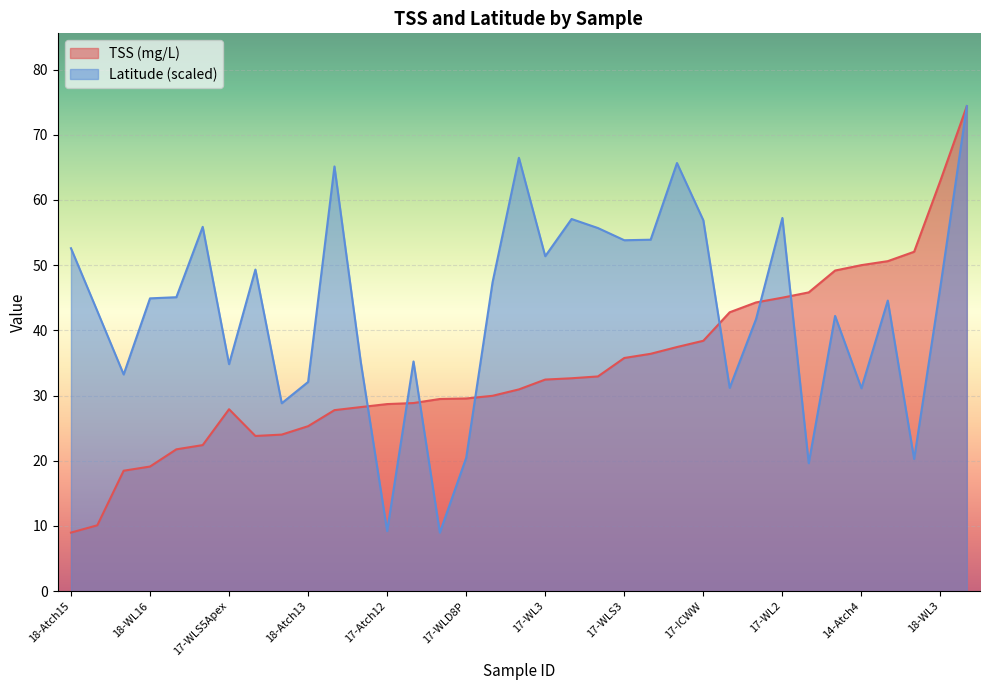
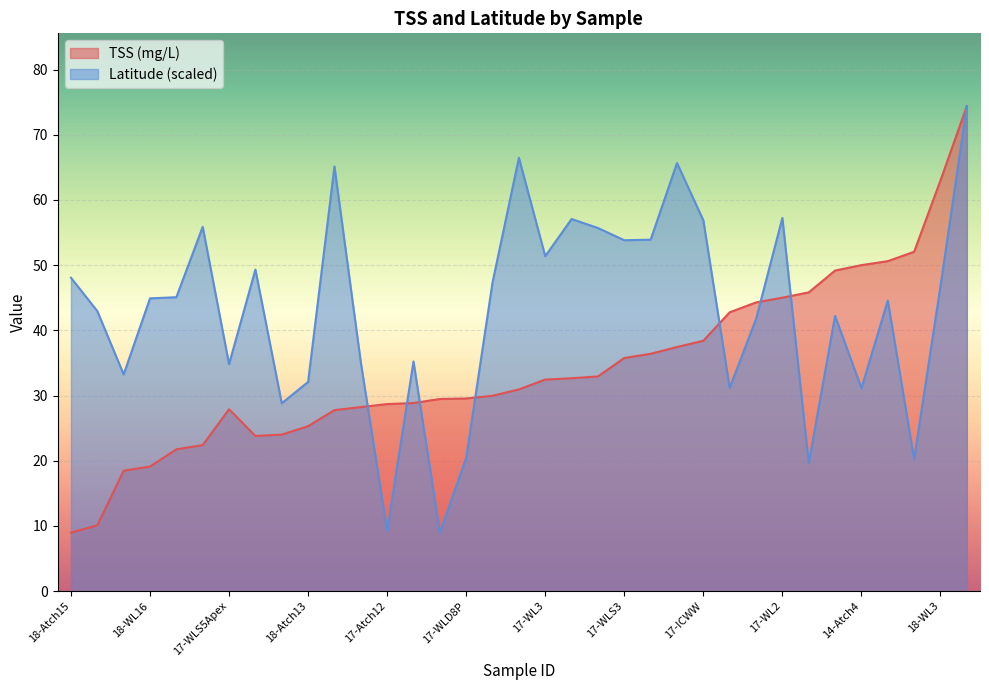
  {
    "TSS (mg/L)": {
      "18-Atch15": 9,
      "18-WL16": 19,
      "17-WLS5Apex": 28,
      "18-Atch13": 25,
      "17-Atch12": 29,
      "17-WLD8P": 30,
      "17-WL3": 32,
      "17-WLS3": 36,
      "17-ICWW": 38,
      "17-WL2": 45,
      "14-Atch4": 50,
      "18-WL3": 63
    },
    "Latitude (scaled)": {
-     "18-Atch15": 53,
+     "18-Atch15": 48,
      "18-WL16": 45,
      "17-WLS5Apex": 35,
      "18-Atch13": 32,
      "17-Atch12": 9,
      "17-WLD8P": 20,
      "17-WL3": 51,
      "17-WLS3": 54,
      "17-ICWW": 57,
      "17-WL2": 57,
      "14-Atch4": 31,
      "18-WL3": 47
    }
  }
